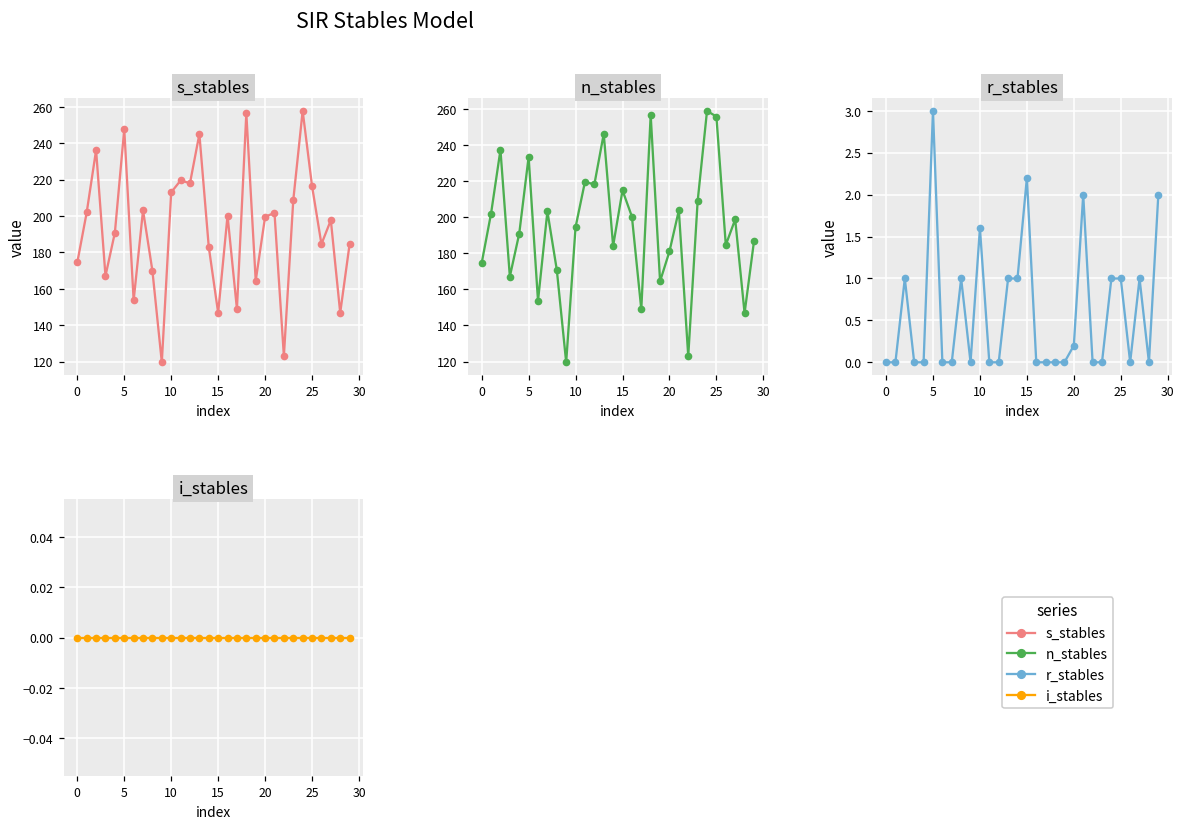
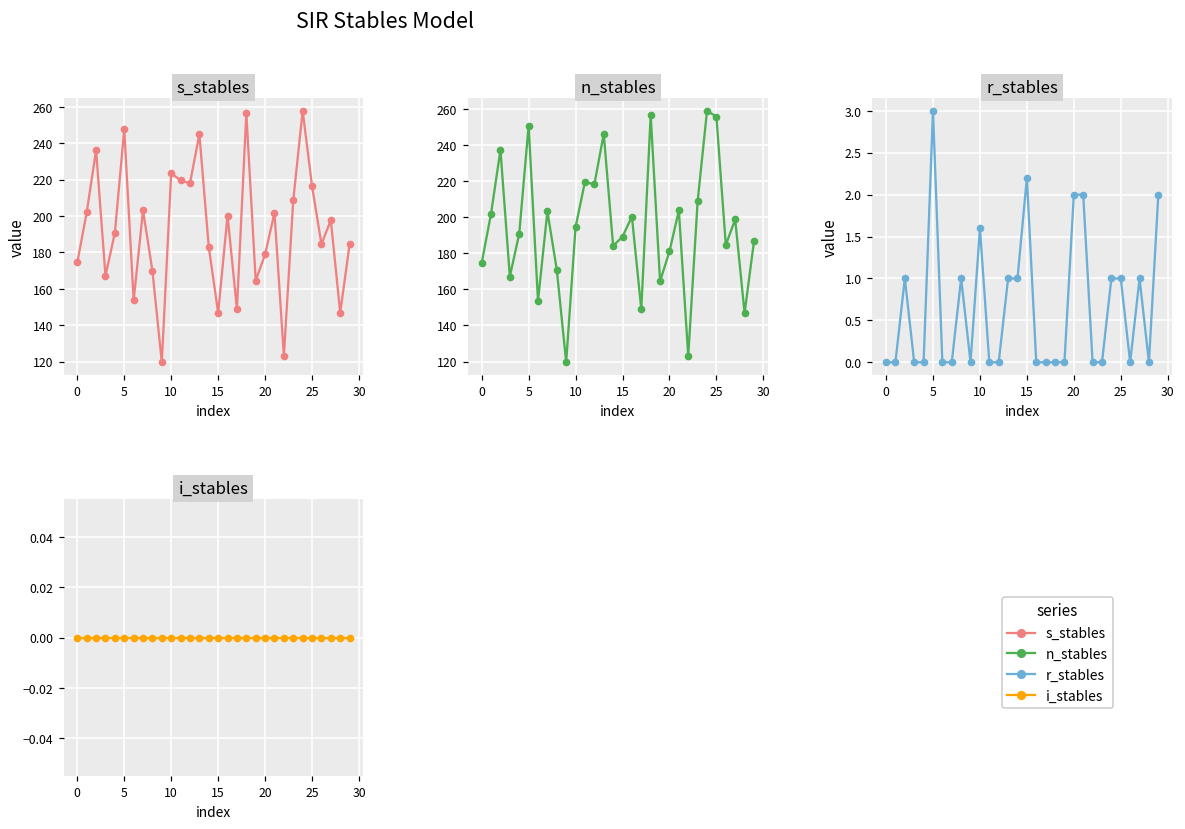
  {
    "s_stables": {
      "0": 175,
      "5": 248,
-     "10": 213,
+     "10": 224,
      "15": 147,
-     "20": 200,
+     "20": 179,
      "25": 217
    },
    "n_stables": {
      "0": 175,
-     "5": 233,
+     "5": 251,
      "10": 194,
-     "15": 215,
+     "15": 189,
      "20": 181,
      "25": 256
    },
    "r_stables": {
      "0": 0.0,
      "5": 3.0,
      "10": 1.6,
      "15": 2.2,
-     "20": 0.2,
+     "20": 2.0,
      "25": 1.0
    },
    "i_stables": {
      "0": 0.000,
      "5": 0.000,
      "10": 0.000,
      "15": 0.000,
      "20": 0.000,
      "25": 0.000
    }
  }
